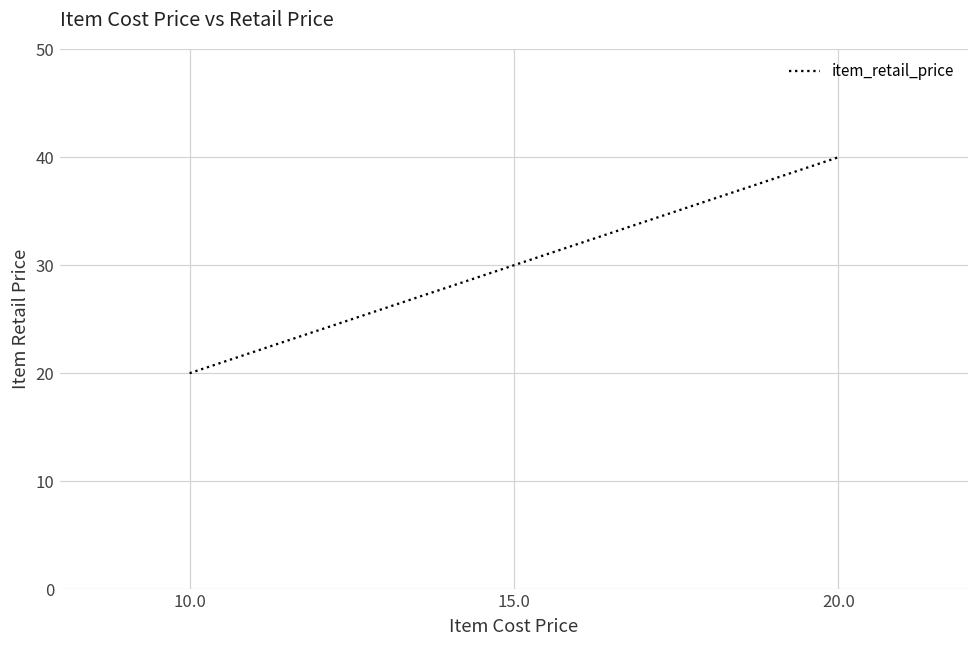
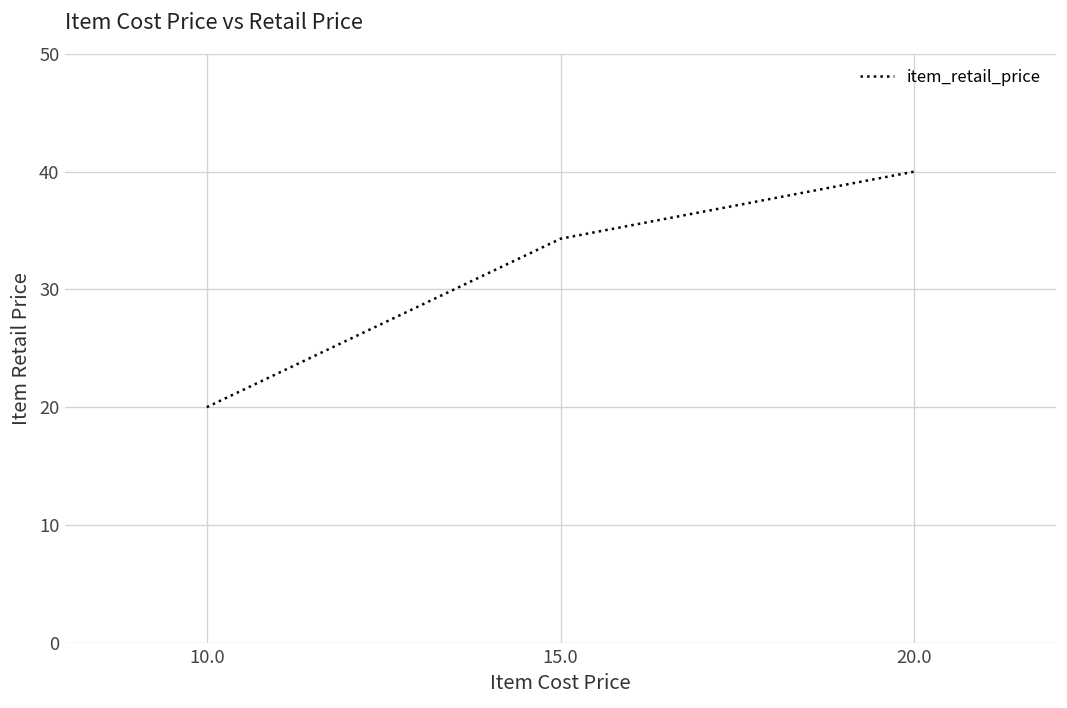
  {
    "10.0": 20,
-   "15.0": 30,
+   "15.0": 34,
    "20.0": 40
  }
